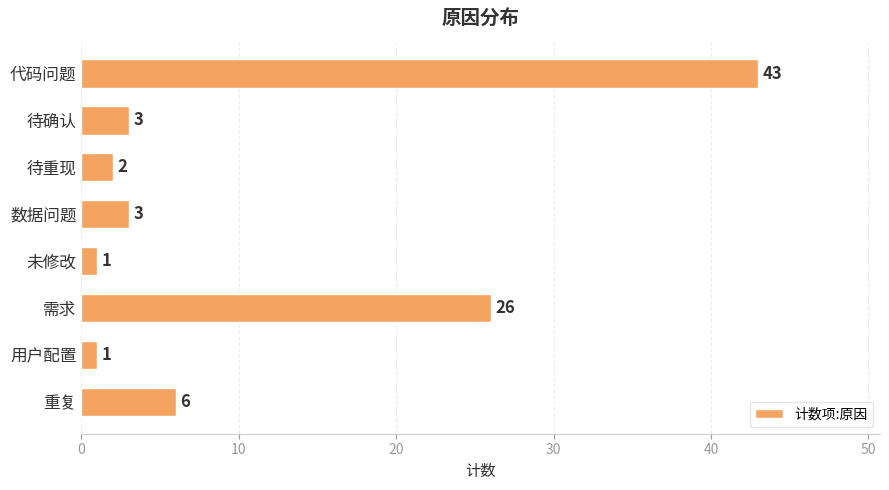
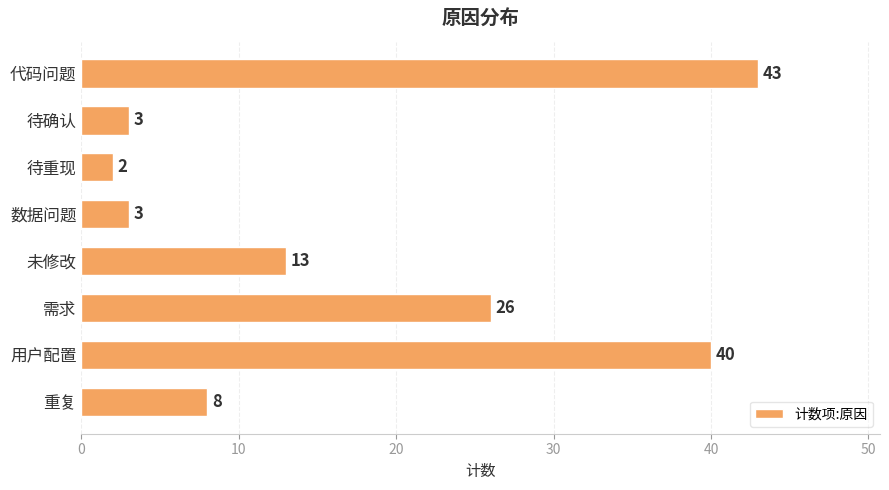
  {
    "代码问题": 43,
    "待确认": 3,
    "待重现": 2,
    "数据问题": 3,
-   "未修改": 1,
+   "未修改": 13,
    "需求": 26,
-   "用户配置": 1,
-   "重复": 6
+   "用户配置": 40,
+   "重复": 8
  }
